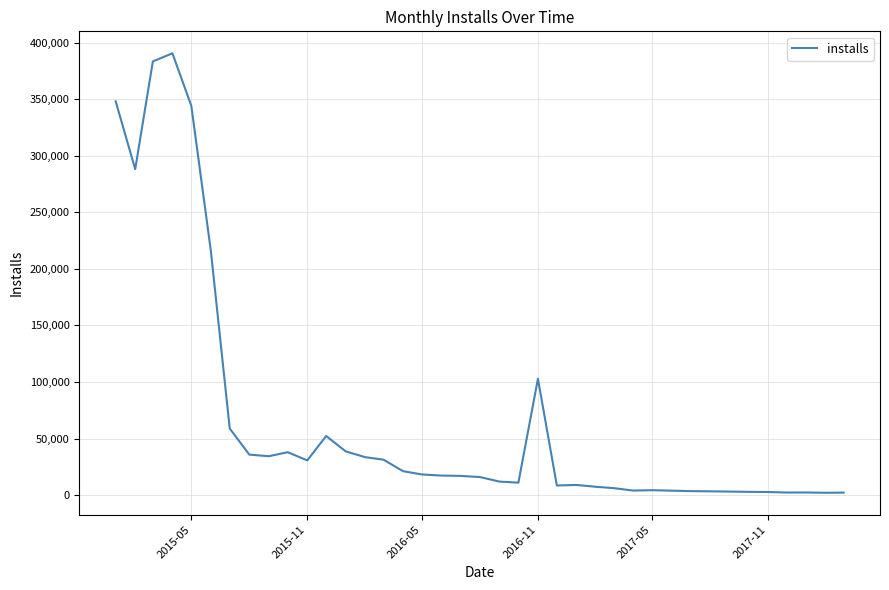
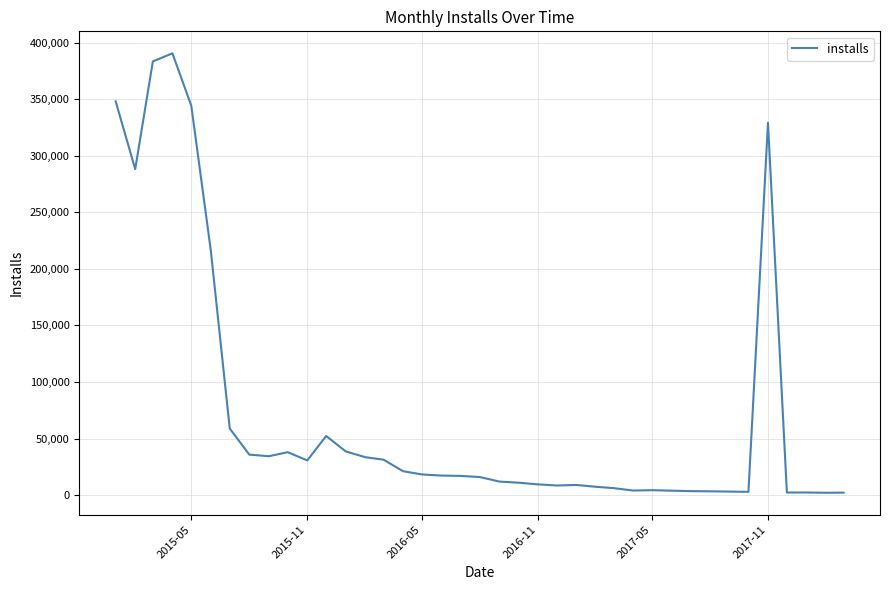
  {
    "2015-05": "344,000",
    "2015-11": "31,000",
    "2016-05": "18,000",
-   "2016-11": "103,000",
+   "2016-11": "9,000",
    "2017-05": "4,000",
-   "2017-11": "3,000"
+   "2017-11": "329,000"
  }
